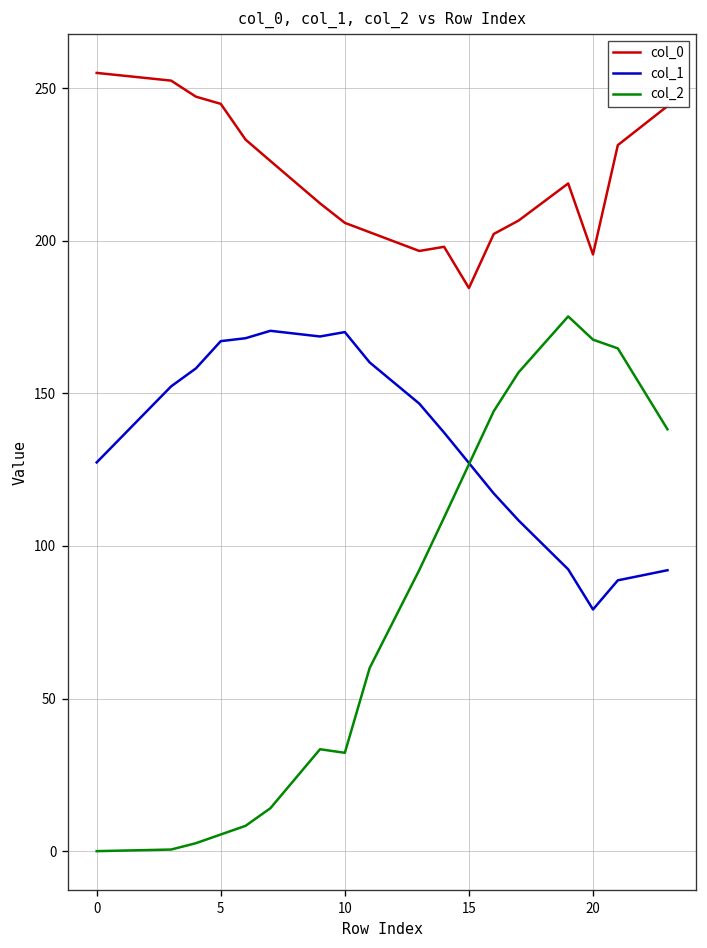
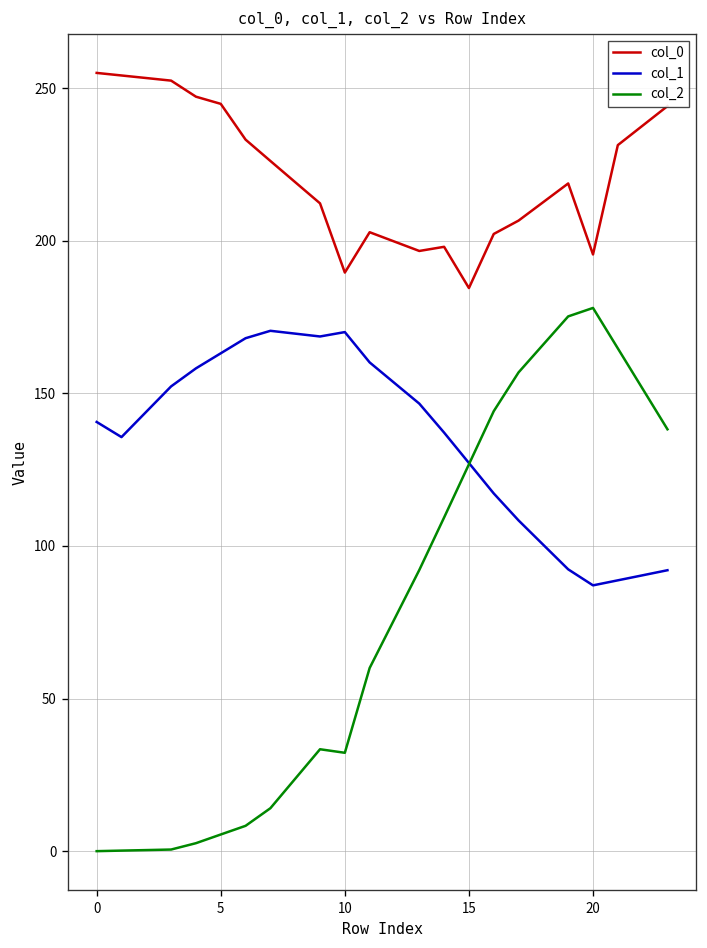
  {
    "col_0": {
      "0": 255,
      "5": 245,
-     "10": 206,
+     "10": 190,
      "15": 185,
      "20": 196
    },
    "col_1": {
-     "0": 127,
-     "5": 167,
+     "0": 141,
+     "5": 163,
      "10": 170,
-     "20": 79
+     "20": 87
    },
    "col_2": {
      "0": 0,
      "5": 5,
      "10": 32,
-     "20": 168
+     "20": 178
    }
  }
